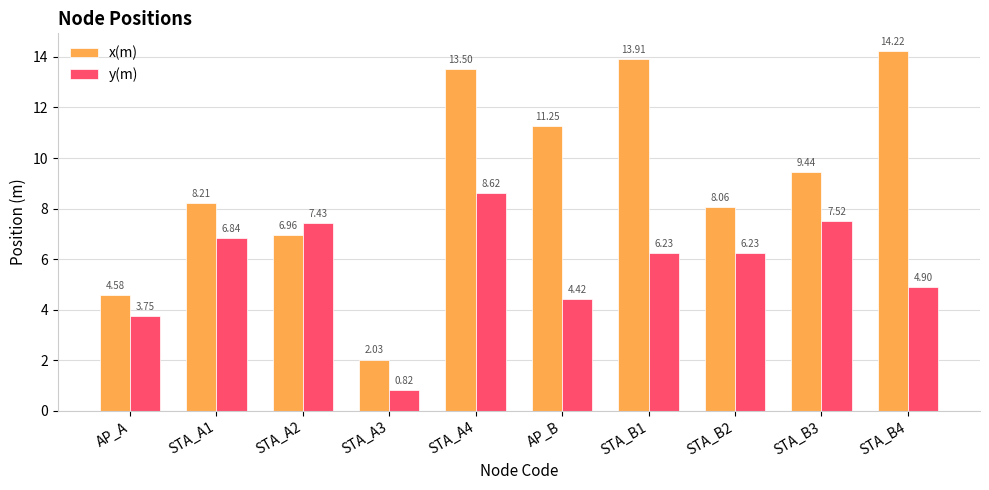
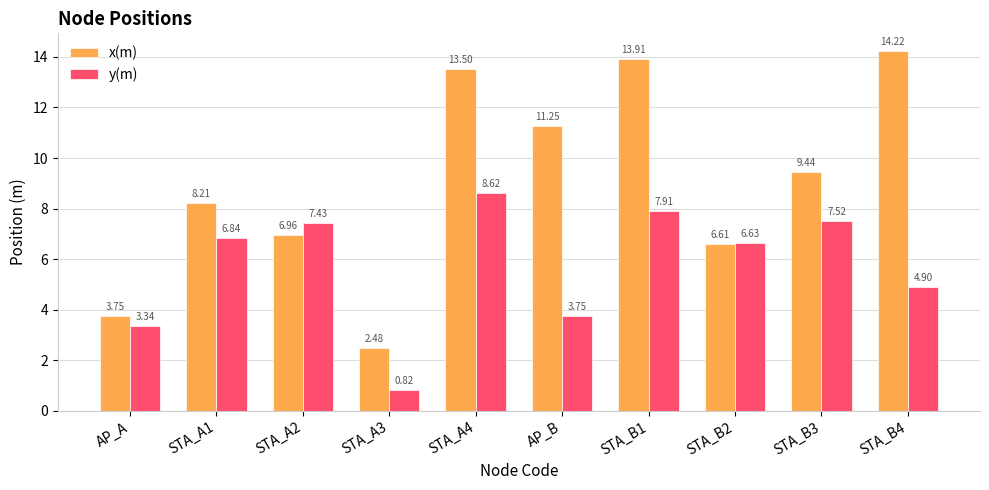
  {
    "x(m)": {
-     "AP_A": 4.58,
+     "AP_A": 3.75,
      "STA_A1": 8.21,
      "STA_A2": 6.96,
-     "STA_A3": 2.03,
+     "STA_A3": 2.48,
      "STA_A4": 13.50,
      "AP_B": 11.25,
      "STA_B1": 13.91,
-     "STA_B2": 8.06,
+     "STA_B2": 6.61,
      "STA_B3": 9.44,
      "STA_B4": 14.22
    },
    "y(m)": {
-     "AP_A": 3.75,
+     "AP_A": 3.34,
      "STA_A1": 6.84,
      "STA_A2": 7.43,
      "STA_A3": 0.82,
      "STA_A4": 8.62,
-     "AP_B": 4.42,
-     "STA_B1": 6.23,
-     "STA_B2": 6.23,
+     "AP_B": 3.75,
+     "STA_B1": 7.91,
+     "STA_B2": 6.63,
      "STA_B3": 7.52,
      "STA_B4": 4.90
    }
  }
